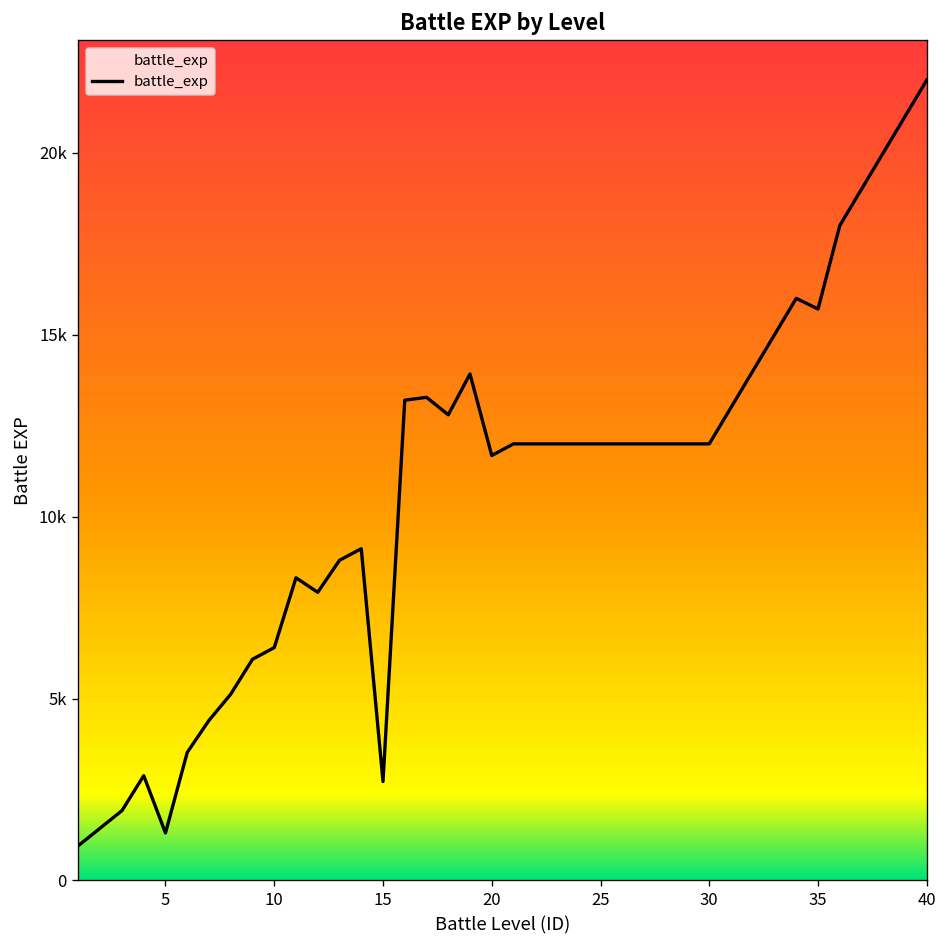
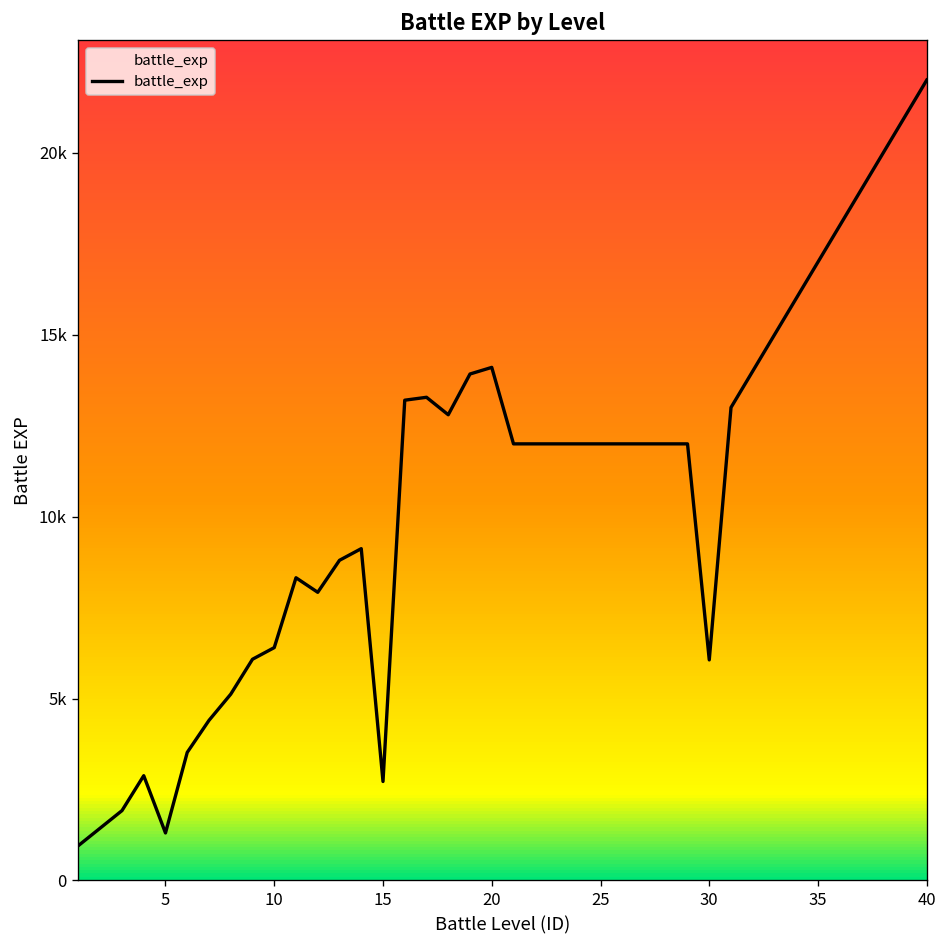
  {
    "5": 1300,
    "10": 6400,
    "15": 2700,
-   "20": 11700,
+   "20": 14100,
    "25": 12000,
-   "30": 12000,
-   "35": 15700,
+   "30": 6100,
+   "35": 17000,
    "40": 22000
  }
